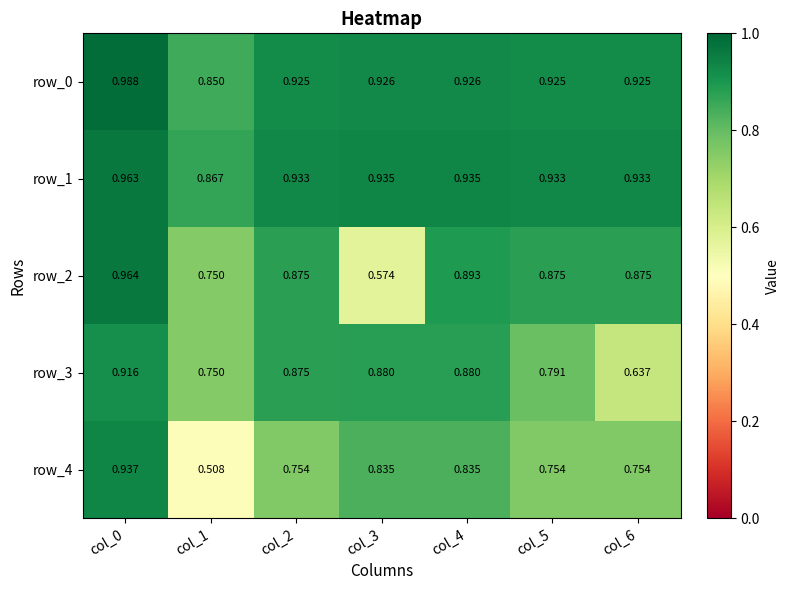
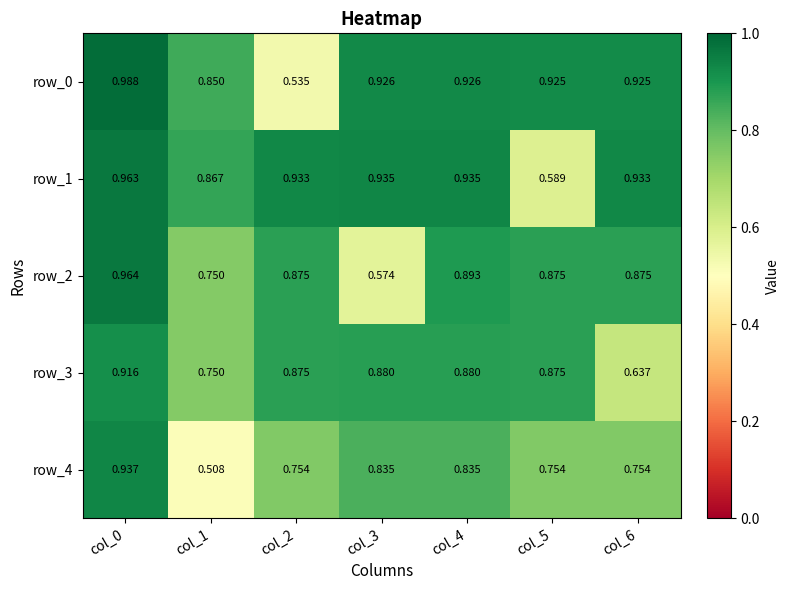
  {
    "row_0": {
      "col_0": 0.988,
      "col_1": 0.850,
-     "col_2": 0.925,
+     "col_2": 0.535,
      "col_3": 0.926,
      "col_4": 0.926,
      "col_5": 0.925,
      "col_6": 0.925
    },
    "row_1": {
      "col_0": 0.963,
      "col_1": 0.867,
      "col_2": 0.933,
      "col_3": 0.935,
      "col_4": 0.935,
-     "col_5": 0.933,
+     "col_5": 0.589,
      "col_6": 0.933
    },
    "row_2": {
      "col_0": 0.964,
      "col_1": 0.750,
      "col_2": 0.875,
      "col_3": 0.574,
      "col_4": 0.893,
      "col_5": 0.875,
      "col_6": 0.875
    },
    "row_3": {
      "col_0": 0.916,
      "col_1": 0.750,
      "col_2": 0.875,
      "col_3": 0.880,
      "col_4": 0.880,
-     "col_5": 0.791,
+     "col_5": 0.875,
      "col_6": 0.637
    },
    "row_4": {
      "col_0": 0.937,
      "col_1": 0.508,
      "col_2": 0.754,
      "col_3": 0.835,
      "col_4": 0.835,
      "col_5": 0.754,
      "col_6": 0.754
    }
  }
